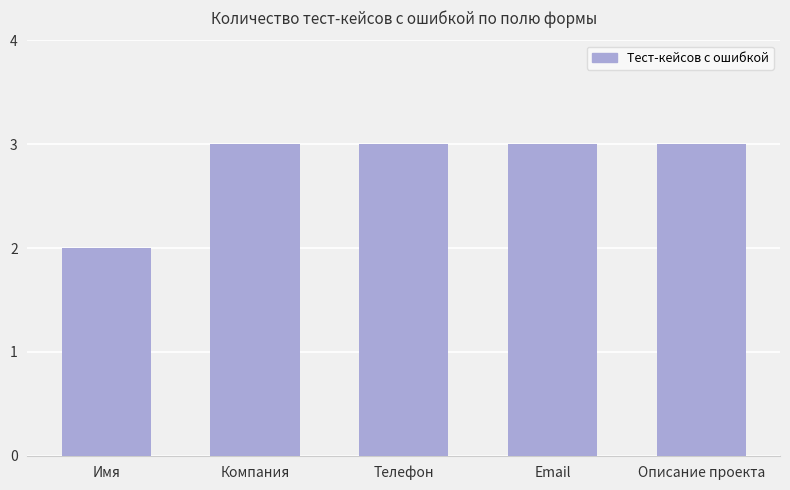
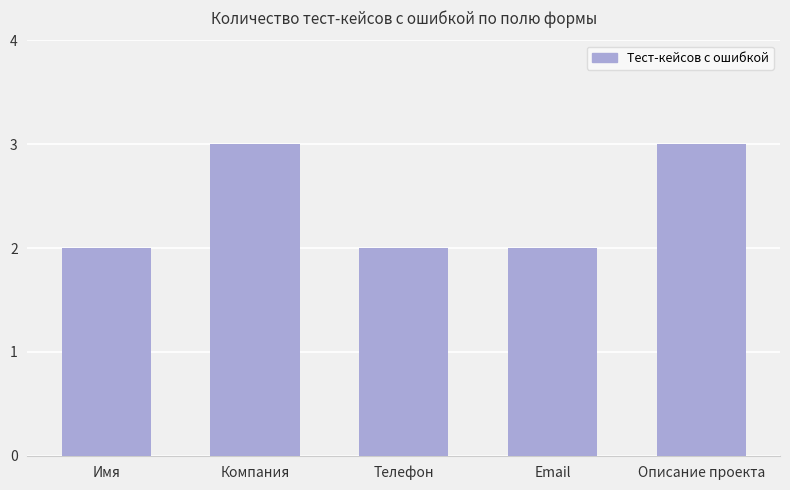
  {
    "Имя": 2,
    "Компания": 3,
-   "Телефон": 3,
-   "Email": 3,
+   "Телефон": 2,
+   "Email": 2,
    "Описание проекта": 3
  }
